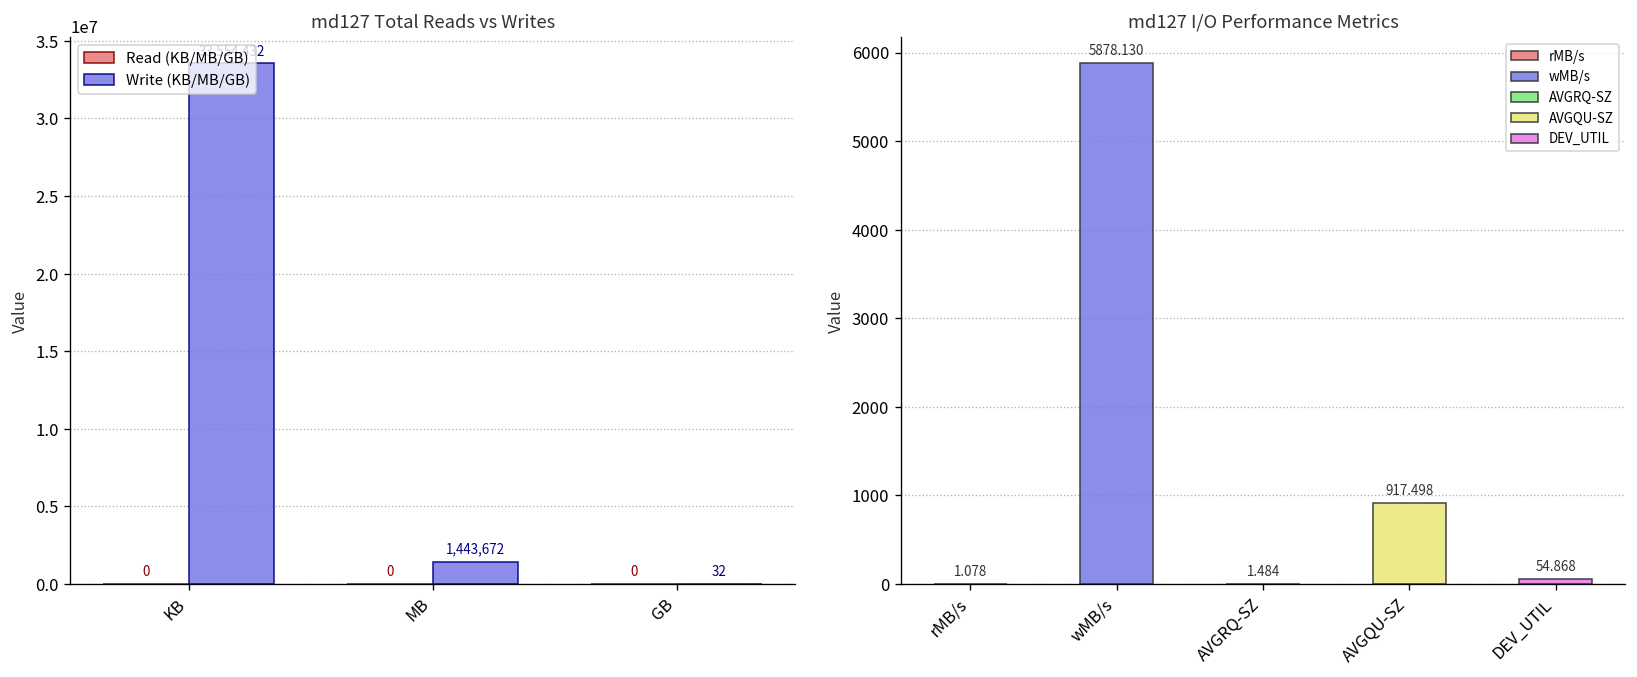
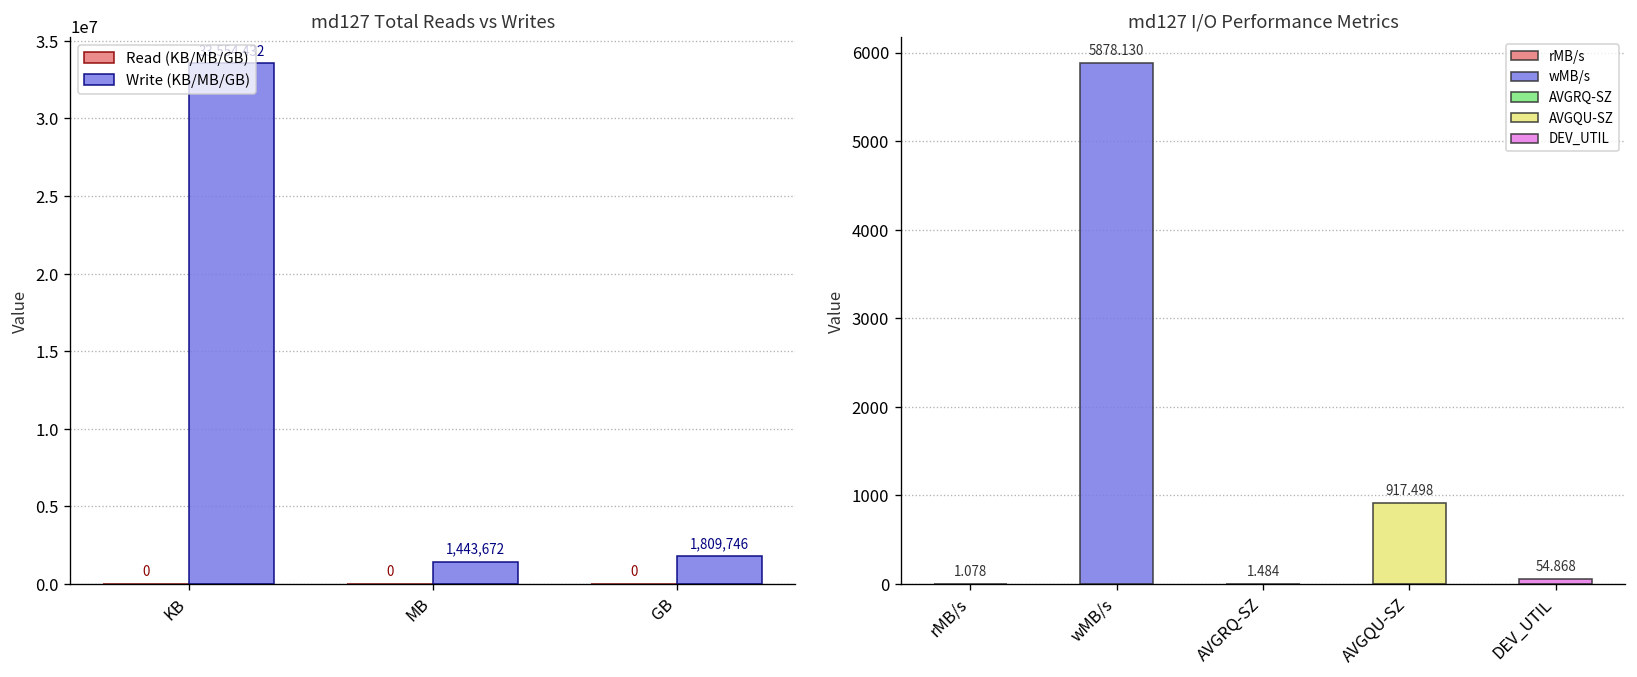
  {
    "md127 Total Reads vs Writes": {
      "Read (KB/MB/GB)": {
        "KB": "0",
        "MB": "0",
        "GB": "0"
      },
      "Write (KB/MB/GB)": {
        "MB": "1,443,672",
-       "GB": "32"
+       "GB": "1,809,746"
      }
    },
    "md127 I/O Performance Metrics": {
      "rMB/s": "1.078",
      "wMB/s": "5878.130",
      "AVGRQ-SZ": "1.484",
      "AVGQU-SZ": "917.498",
      "DEV_UTIL": "54.868"
    }
  }
